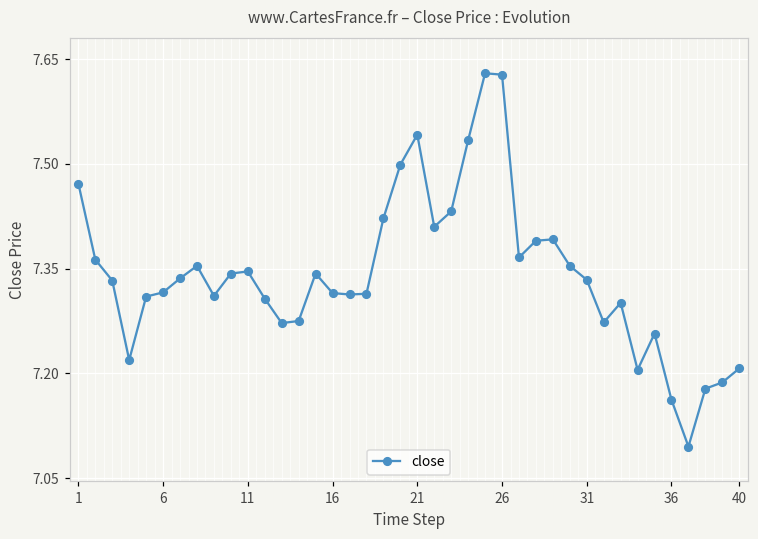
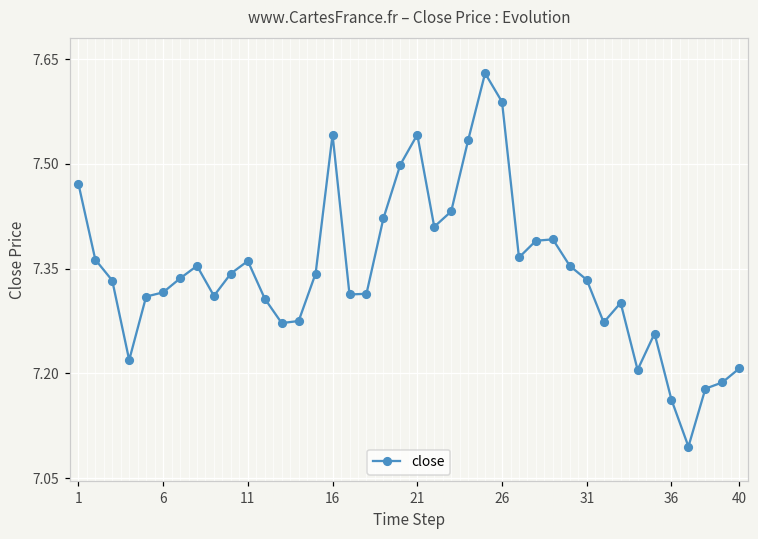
  {
    "1": 7.47,
    "6": 7.32,
-   "11": 7.35,
-   "16": 7.32,
+   "11": 7.36,
+   "16": 7.54,
    "21": 7.54,
-   "26": 7.63,
+   "26": 7.59,
    "31": 7.33,
    "36": 7.16,
    "40": 7.21
  }
